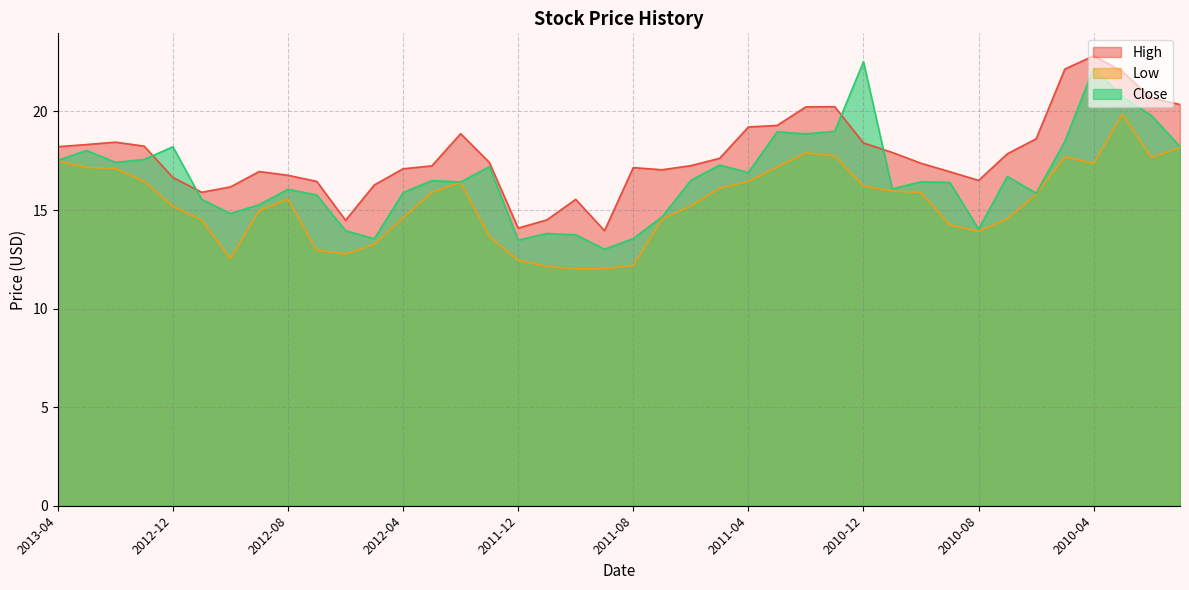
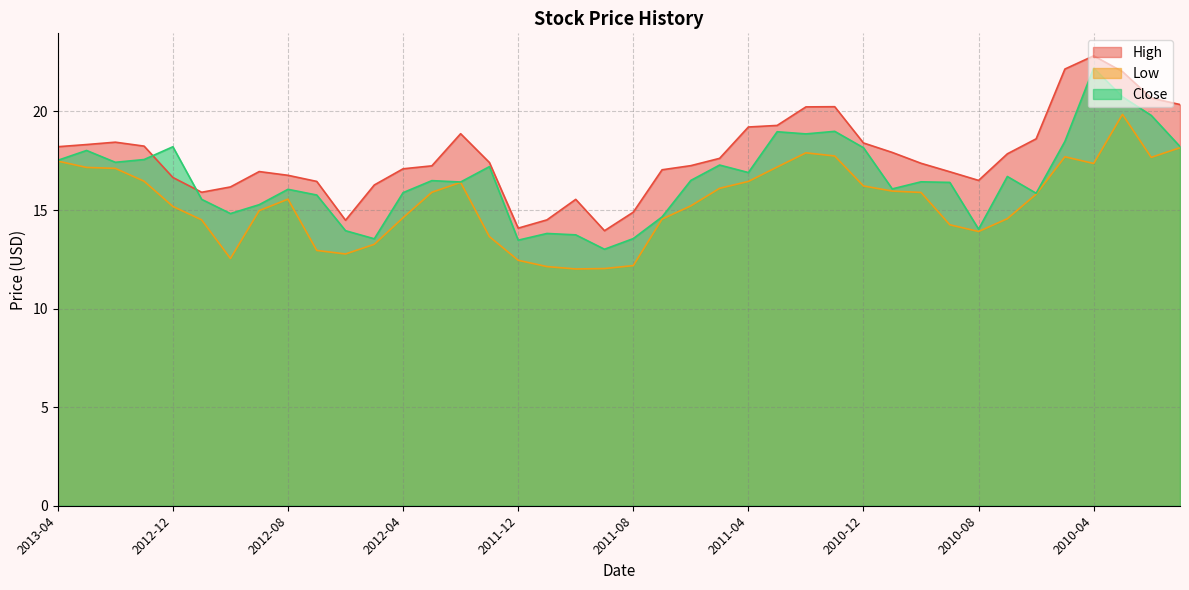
  {
    "High": {
      "2013-04": 18.2,
      "2012-12": 16.7,
      "2012-08": 16.8,
      "2012-04": 17.1,
      "2011-12": 14.1,
-     "2011-08": 17.2,
+     "2011-08": 14.9,
      "2011-04": 19.2,
      "2010-12": 18.4,
      "2010-08": 16.5
    },
    "Low": {
      "2012-12": 15.2,
      "2012-08": 15.6,
      "2012-04": 14.6,
      "2011-12": 12.5,
      "2011-08": 12.2,
      "2011-04": 16.5,
      "2010-12": 16.2,
      "2010-04": 17.4
    },
    "Close": {
      "2012-12": 18.2,
      "2012-08": 16.0,
      "2012-04": 15.9,
      "2011-12": 13.5,
      "2011-08": 13.6,
      "2011-04": 16.9,
-     "2010-12": 22.5
+     "2010-12": 18.2
    }
  }
